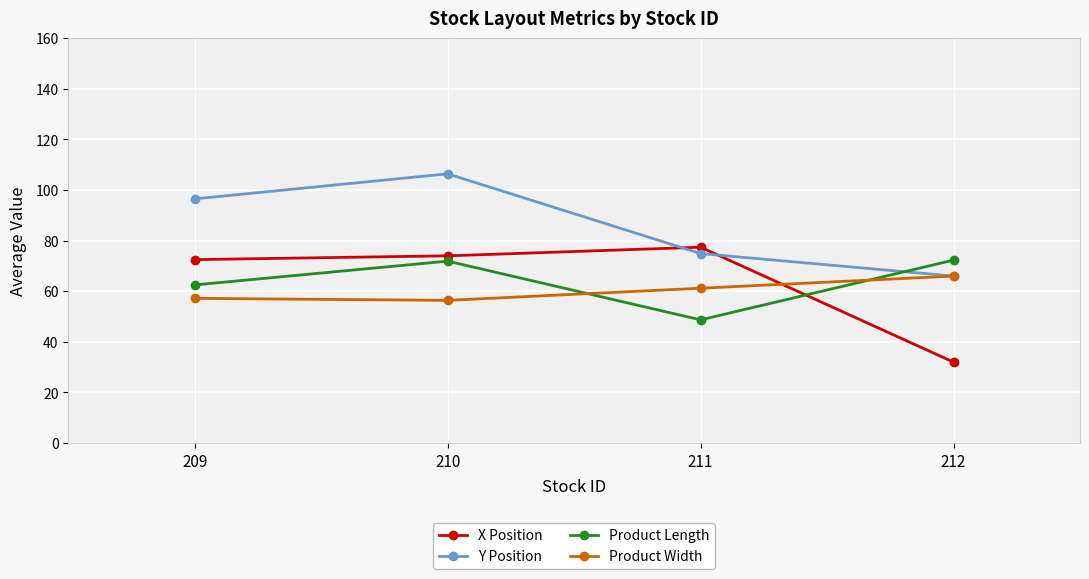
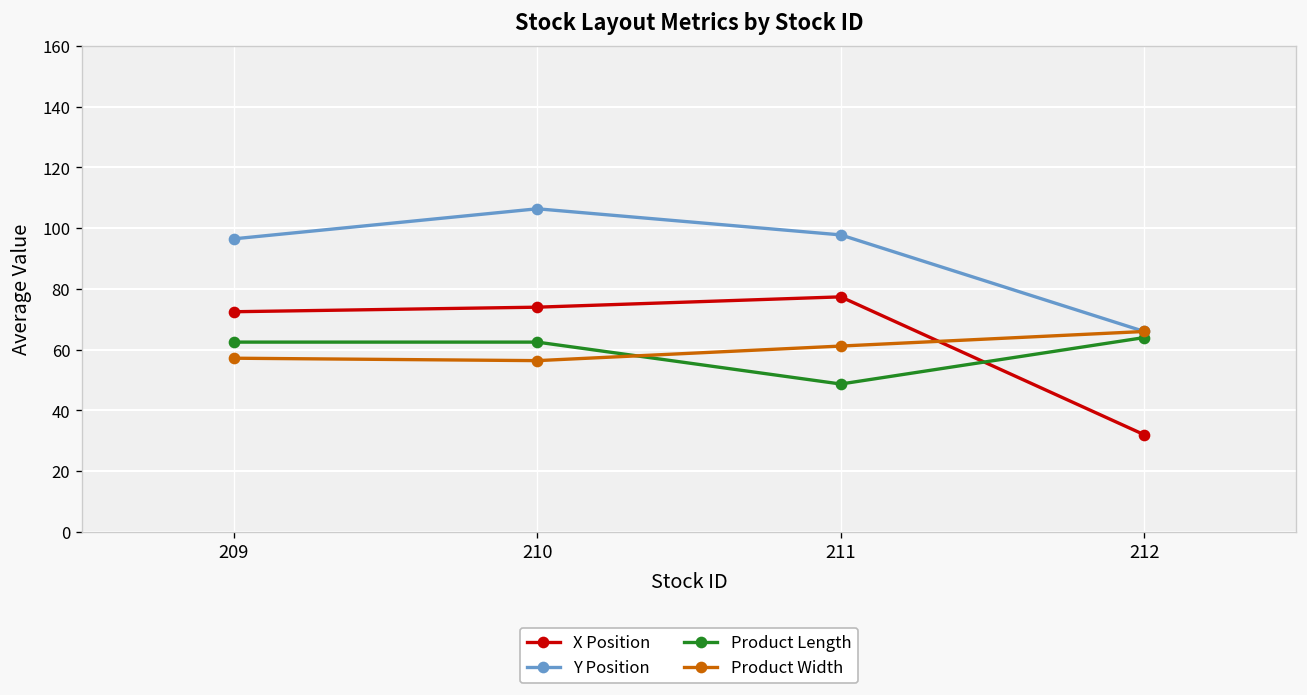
  {
    "X Position": {
      "209": 73,
      "210": 74,
      "211": 77,
      "212": 32
    },
    "Y Position": {
      "209": 97,
      "210": 106,
-     "211": 75
+     "211": 98
    },
    "Product Length": {
      "209": 63,
-     "210": 72,
+     "210": 63,
      "211": 49,
-     "212": 72
+     "212": 64
    },
    "Product Width": {
      "209": 57,
      "210": 56,
      "211": 61
    }
  }
